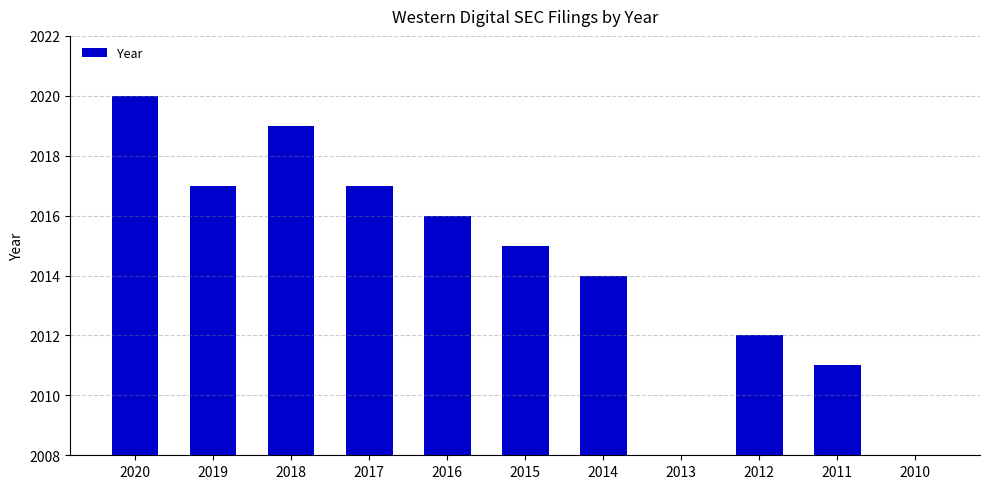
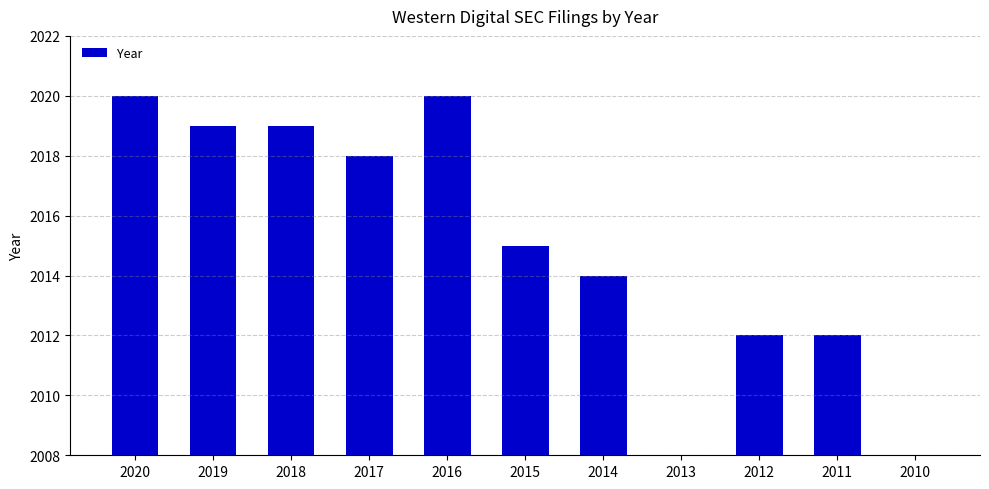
  {
    "2020": 2020,
-   "2019": 2017,
+   "2019": 2019,
    "2018": 2019,
-   "2017": 2017,
-   "2016": 2016,
+   "2017": 2018,
+   "2016": 2020,
    "2015": 2015,
    "2014": 2014,
    "2012": 2012,
-   "2011": 2011,
+   "2011": 2012,
    "2010": 2008
  }
